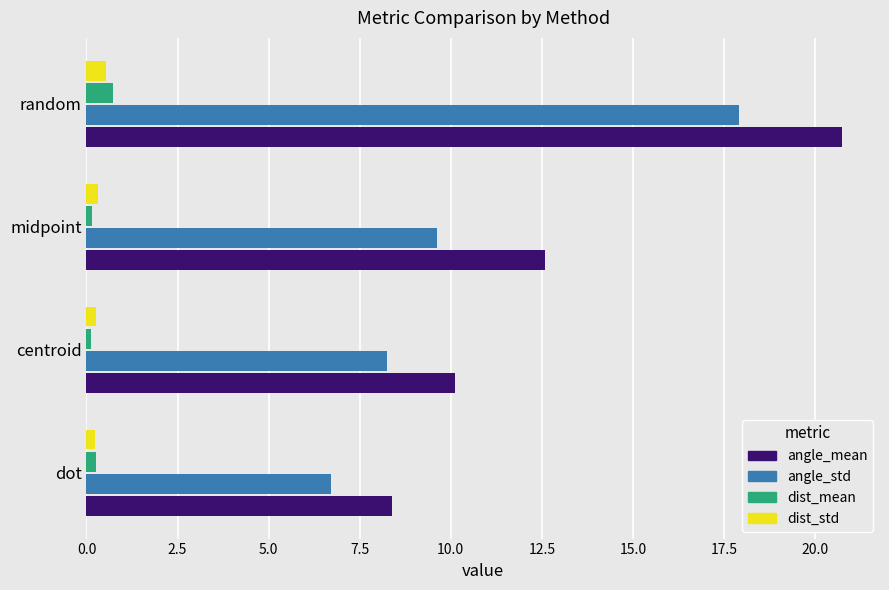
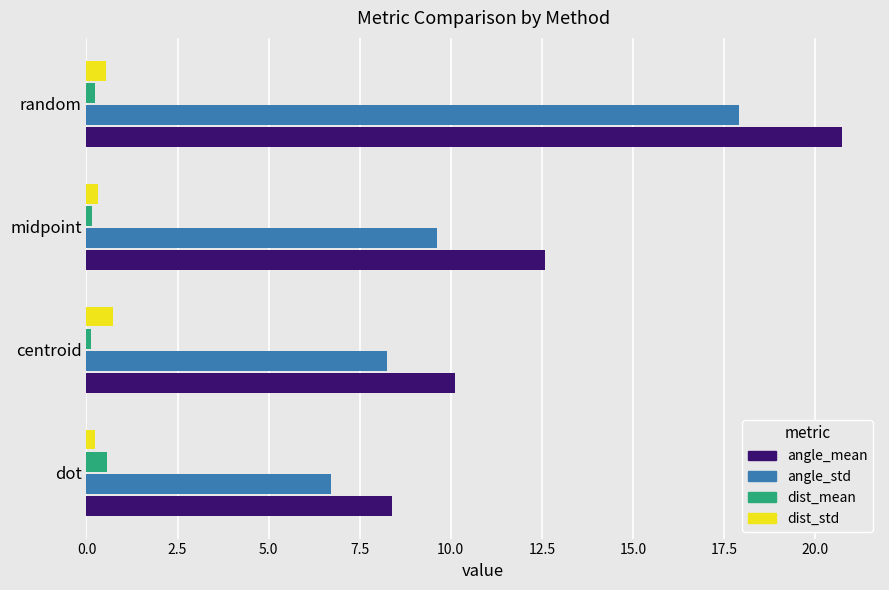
  {
    "angle_mean": {
      "random": 20.7,
      "midpoint": 12.6,
      "centroid": 10.1,
      "dot": 8.4
    },
    "angle_std": {
      "random": 17.9,
      "midpoint": 9.6,
      "centroid": 8.2,
      "dot": 6.7
    },
    "dist_mean": {
-     "random": 0.7,
+     "random": 0.2,
      "midpoint": 0.2,
      "centroid": 0.1,
-     "dot": 0.3
+     "dot": 0.6
    },
    "dist_std": {
      "random": 0.5,
      "midpoint": 0.3,
-     "centroid": 0.3,
+     "centroid": 0.7,
      "dot": 0.2
    }
  }
